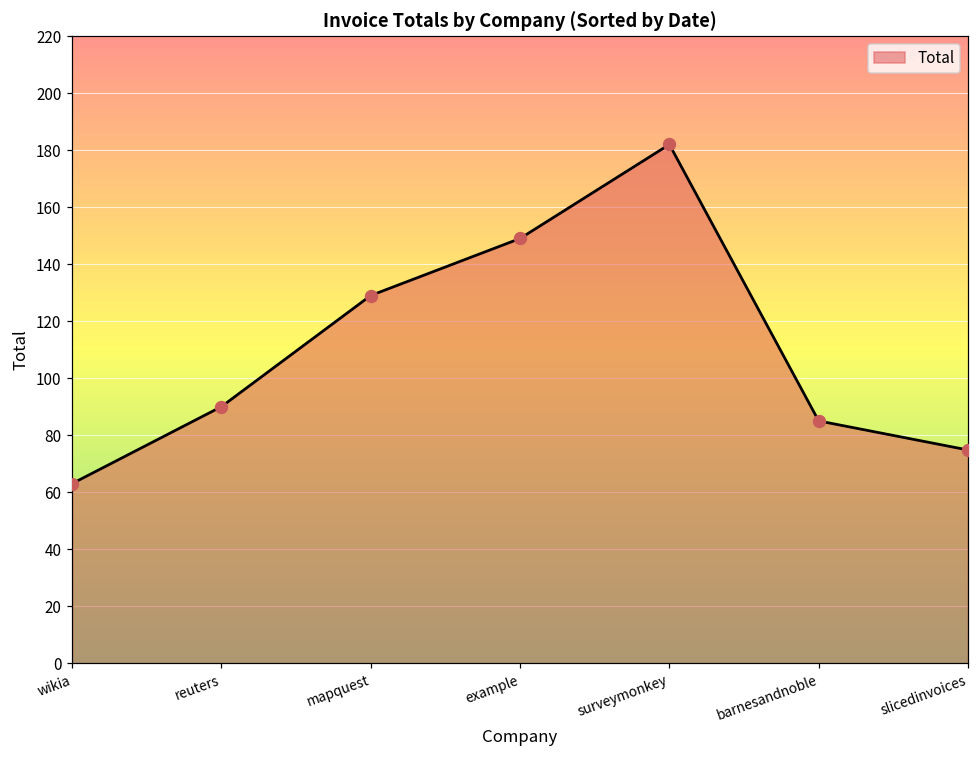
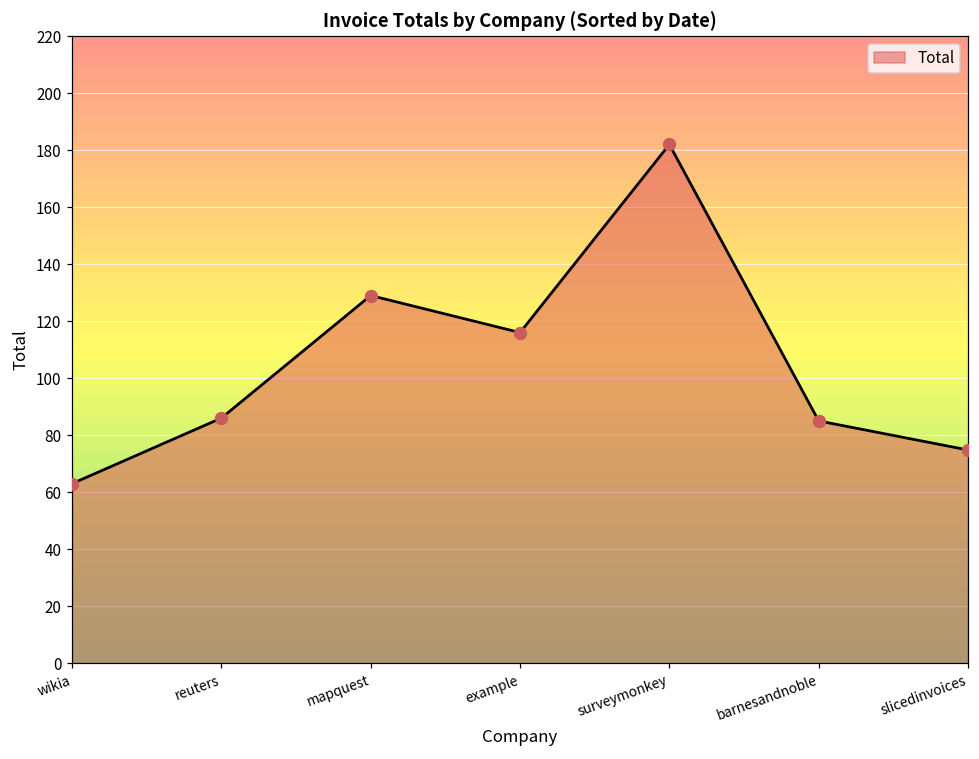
  {
    "wikia": 63,
-   "reuters": 90,
+   "reuters": 86,
    "mapquest": 129,
-   "example": 149,
+   "example": 116,
    "surveymonkey": 182,
    "barnesandnoble": 85,
    "slicedinvoices": 75
  }
